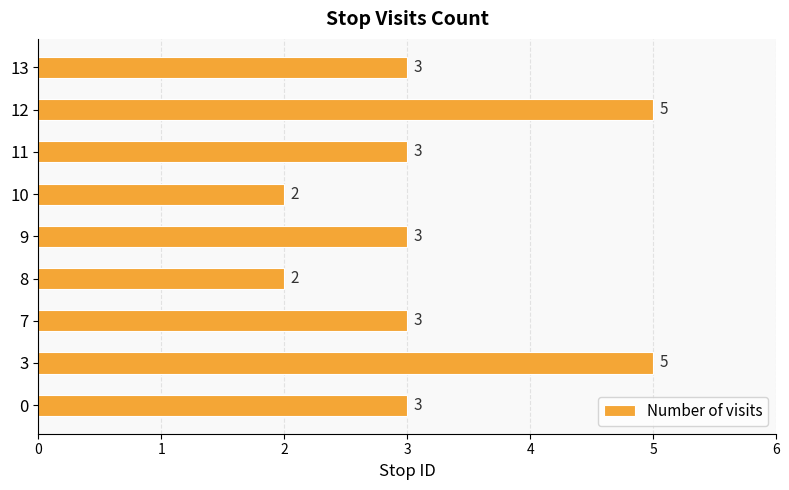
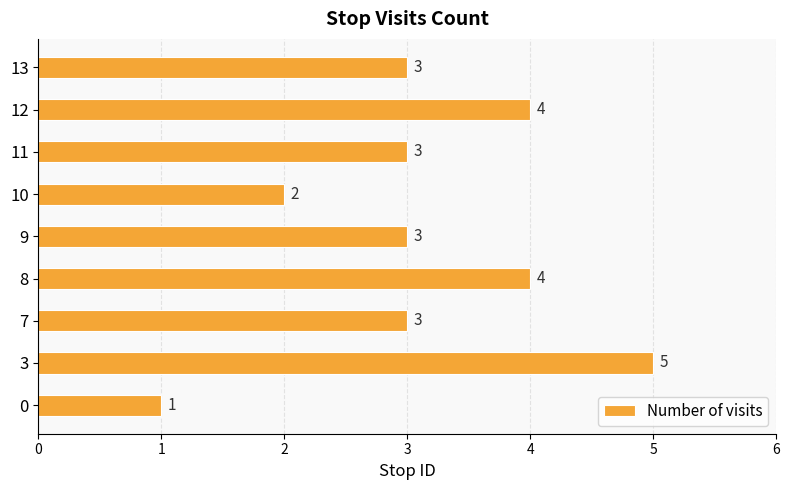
  {
    "13": 3,
-   "12": 5,
+   "12": 4,
    "11": 3,
    "10": 2,
    "9": 3,
-   "8": 2,
+   "8": 4,
    "7": 3,
    "3": 5,
-   "0": 3
+   "0": 1
  }
